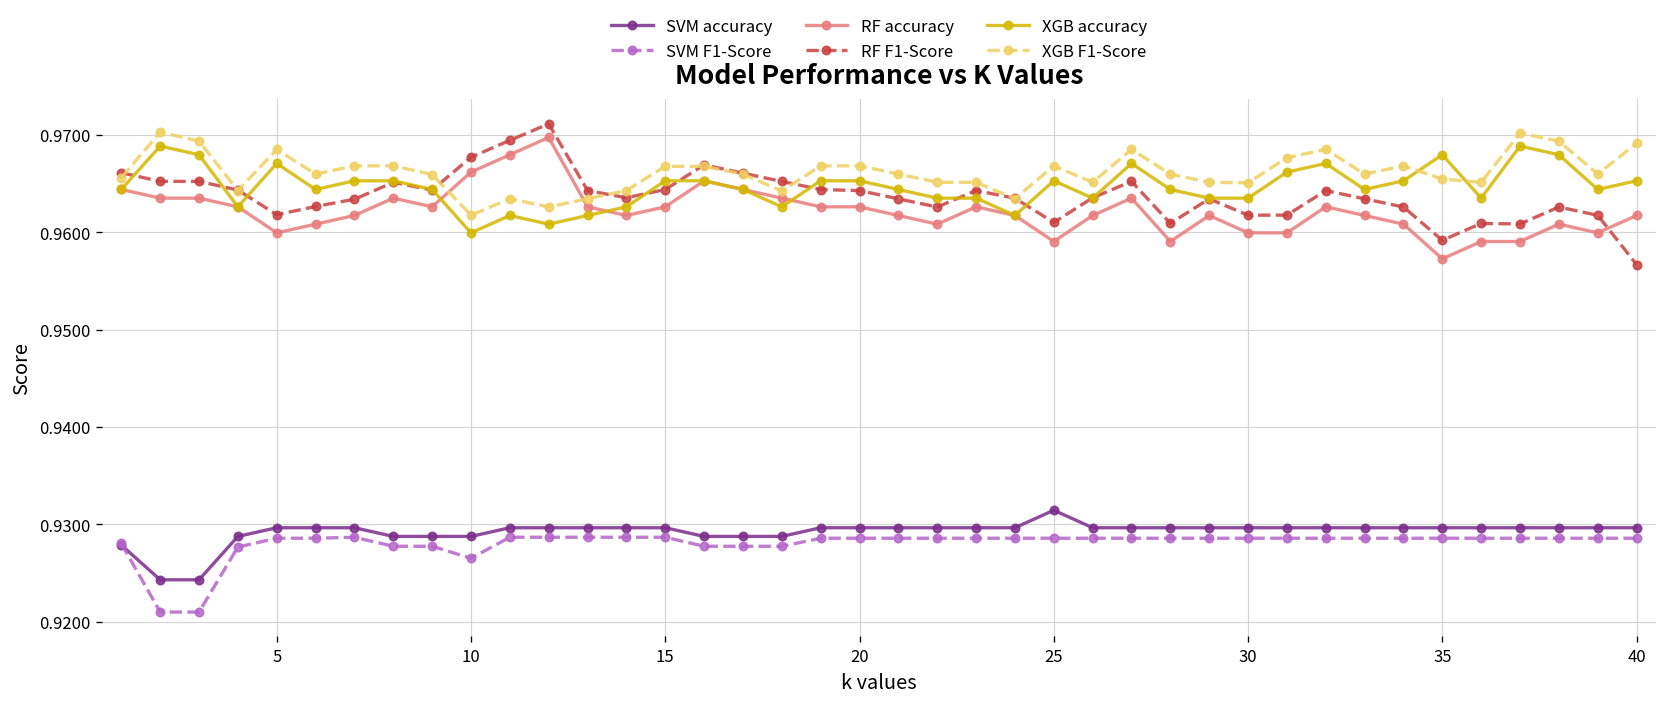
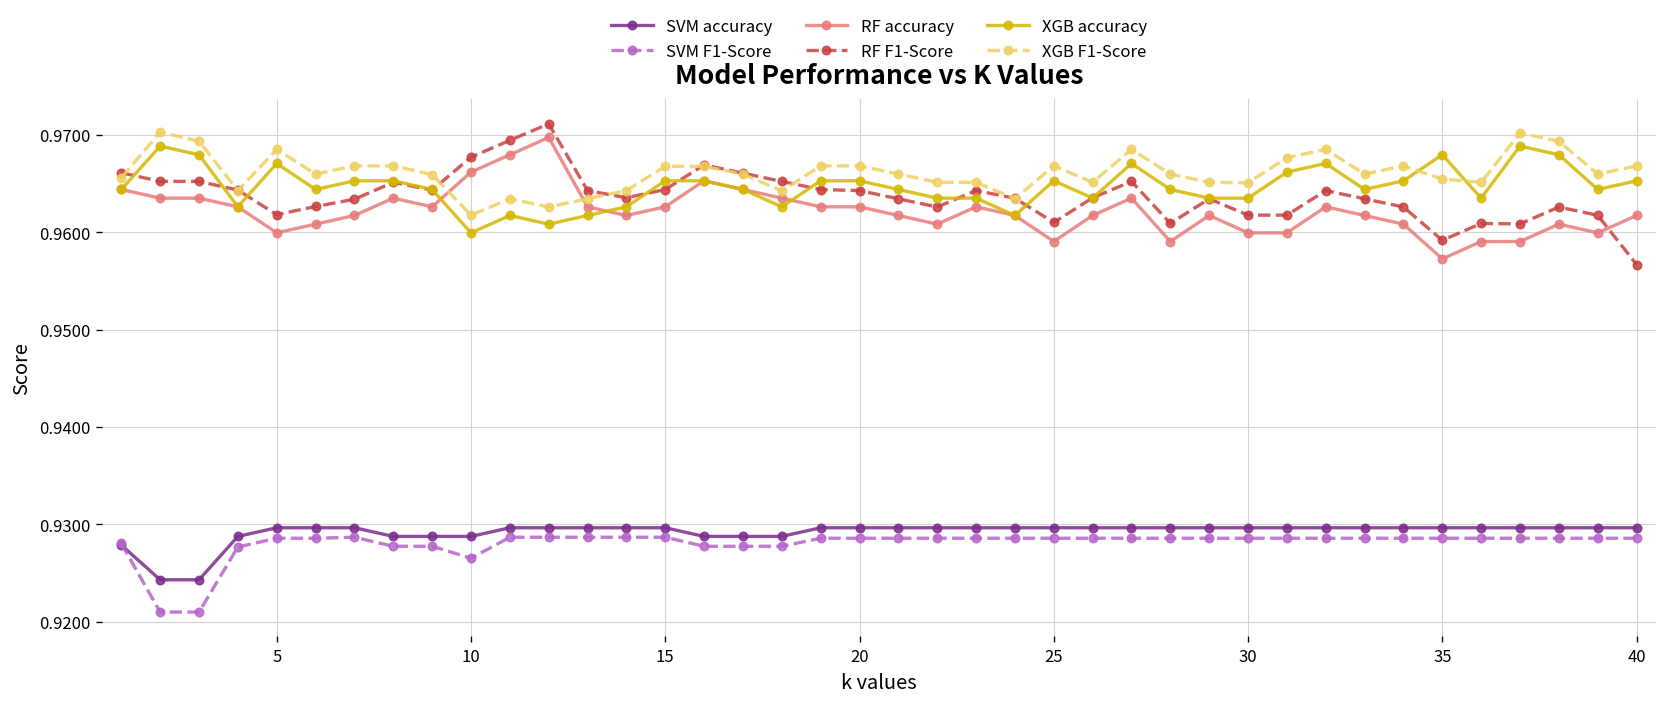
  {
    "SVM accuracy": {
      "5": 0.930,
      "10": 0.929,
      "15": 0.930,
      "20": 0.930,
-     "25": 0.931,
+     "25": 0.930,
      "30": 0.930,
      "35": 0.930,
      "40": 0.930
    },
    "SVM F1-Score": {
      "5": 0.929,
      "10": 0.927,
      "15": 0.929,
      "20": 0.929,
      "25": 0.929,
      "30": 0.929,
      "35": 0.929,
      "40": 0.929
    },
    "RF accuracy": {
      "5": 0.960,
      "10": 0.966,
      "15": 0.963,
      "20": 0.963,
      "25": 0.959,
      "30": 0.960,
      "35": 0.957,
      "40": 0.962
    },
    "RF F1-Score": {
      "5": 0.962,
      "10": 0.968,
      "15": 0.964,
      "20": 0.964,
      "25": 0.961,
      "30": 0.962,
      "35": 0.959,
      "40": 0.957
    },
    "XGB accuracy": {
      "5": 0.967,
      "10": 0.960,
      "15": 0.965,
      "20": 0.965,
      "25": 0.965,
      "30": 0.963,
      "35": 0.968,
      "40": 0.965
    },
    "XGB F1-Score": {
      "5": 0.968,
      "10": 0.962,
      "15": 0.967,
      "20": 0.967,
      "25": 0.967,
      "30": 0.965,
      "35": 0.965,
-     "40": 0.969
+     "40": 0.967
    }
  }
